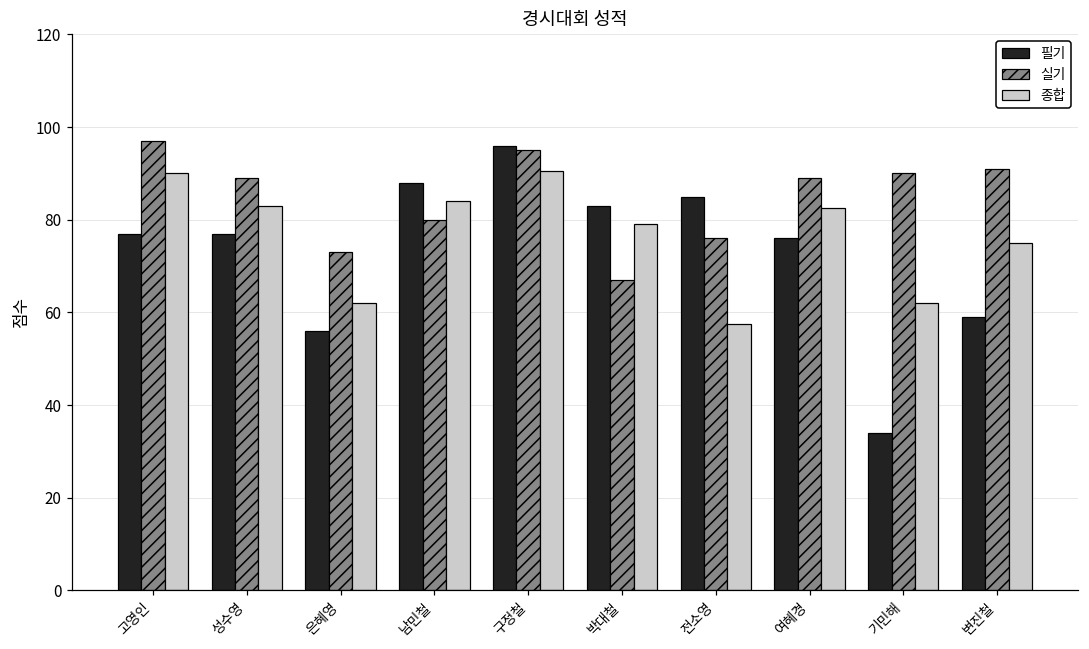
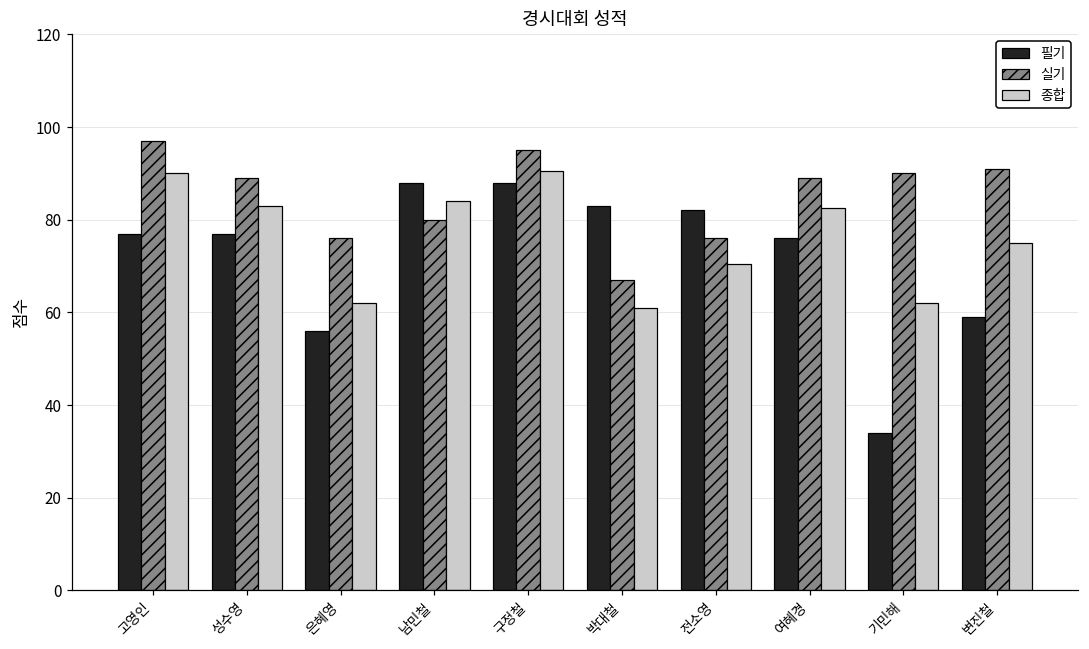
  {
    "필기": {
      "고영인": 77,
      "성수영": 77,
      "은혜영": 56,
      "남민철": 88,
-     "구정철": 96,
+     "구정철": 88,
      "박대철": 83,
-     "전소영": 85,
+     "전소영": 82,
      "여혜경": 76,
      "기민해": 34,
      "변진철": 59
    },
    "실기": {
      "고영인": 97,
      "성수영": 89,
-     "은혜영": 73,
+     "은혜영": 76,
      "남민철": 80,
      "구정철": 95,
      "박대철": 67,
      "전소영": 76,
      "여혜경": 89,
      "기민해": 90,
      "변진철": 91
    },
    "종합": {
      "고영인": 90,
      "성수영": 83,
      "은혜영": 62,
      "남민철": 84,
      "구정철": 91,
-     "박대철": 79,
-     "전소영": 58,
+     "박대철": 61,
+     "전소영": 71,
      "여혜경": 83,
      "기민해": 62,
      "변진철": 75
    }
  }
